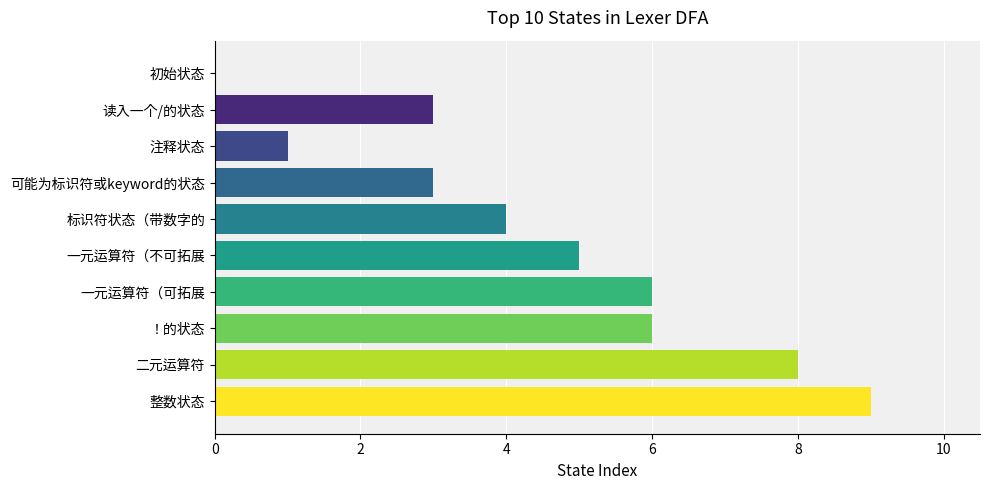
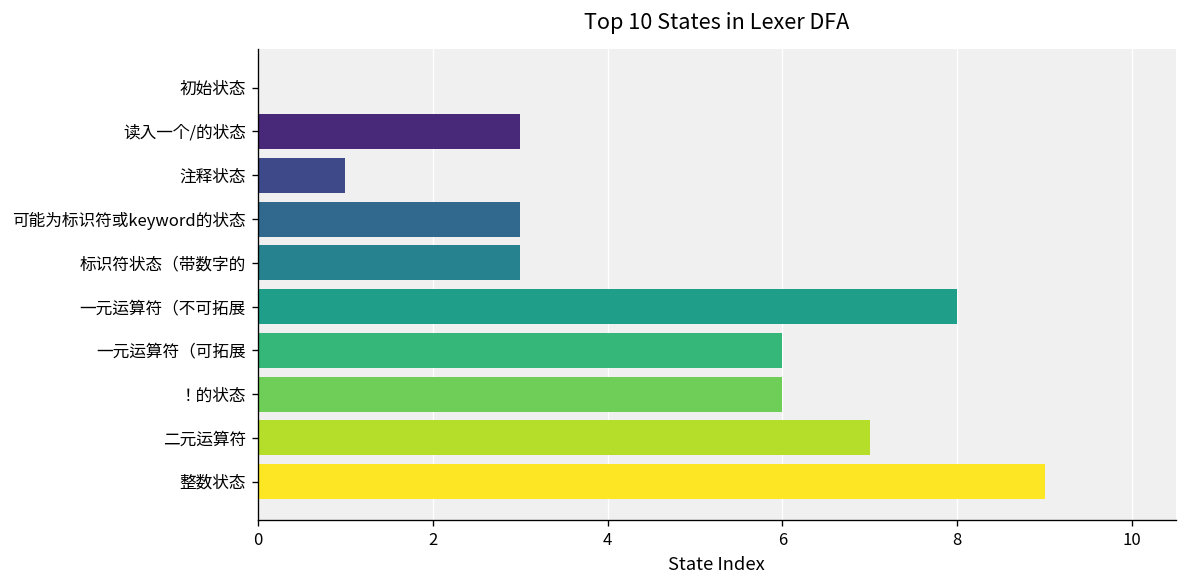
  {
    "初始状态": 0,
    "读入一个/的状态": 3,
    "注释状态": 1,
    "可能为标识符或keyword的状态": 3,
-   "标识符状态（带数字的": 4,
-   "一元运算符（不可拓展": 5,
+   "标识符状态（带数字的": 3,
+   "一元运算符（不可拓展": 8,
    "一元运算符（可拓展": 6,
    "！的状态": 6,
-   "二元运算符": 8,
+   "二元运算符": 7,
    "整数状态": 9
  }
